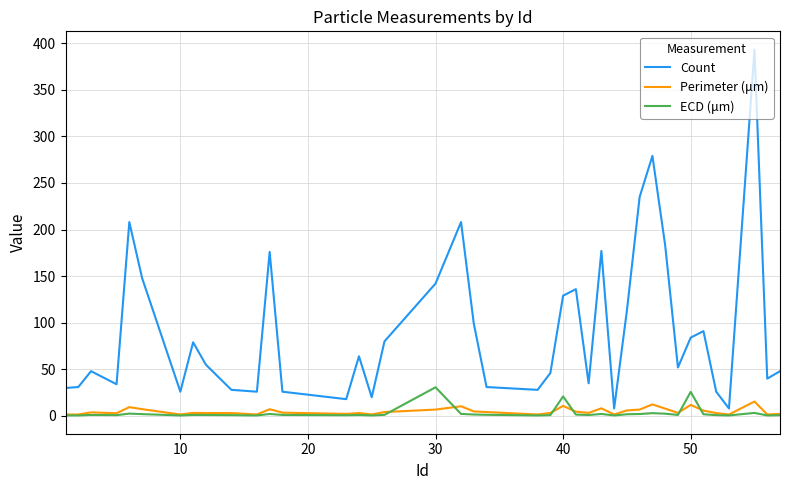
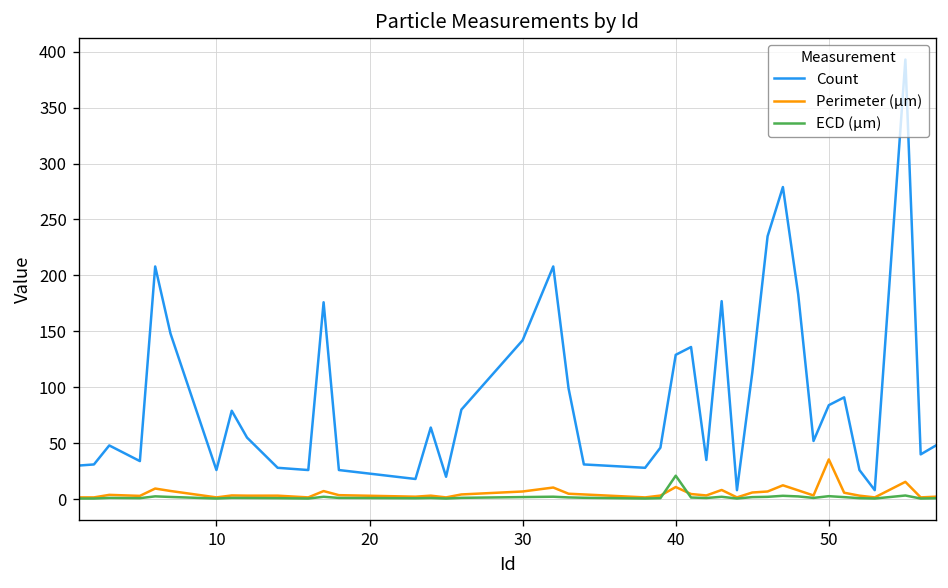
  {
    "Count": {
      "10": 30,
      "30": 140,
      "40": 130,
      "50": 80
    },
    "Perimeter (μm)": {
      "30": 10,
      "40": 10,
-     "50": 10
+     "50": 40
    },
    "ECD (μm)": {
-     "30": 30,
+     "30": 0,
      "40": 20,
-     "50": 30
+     "50": 0
    }
  }
